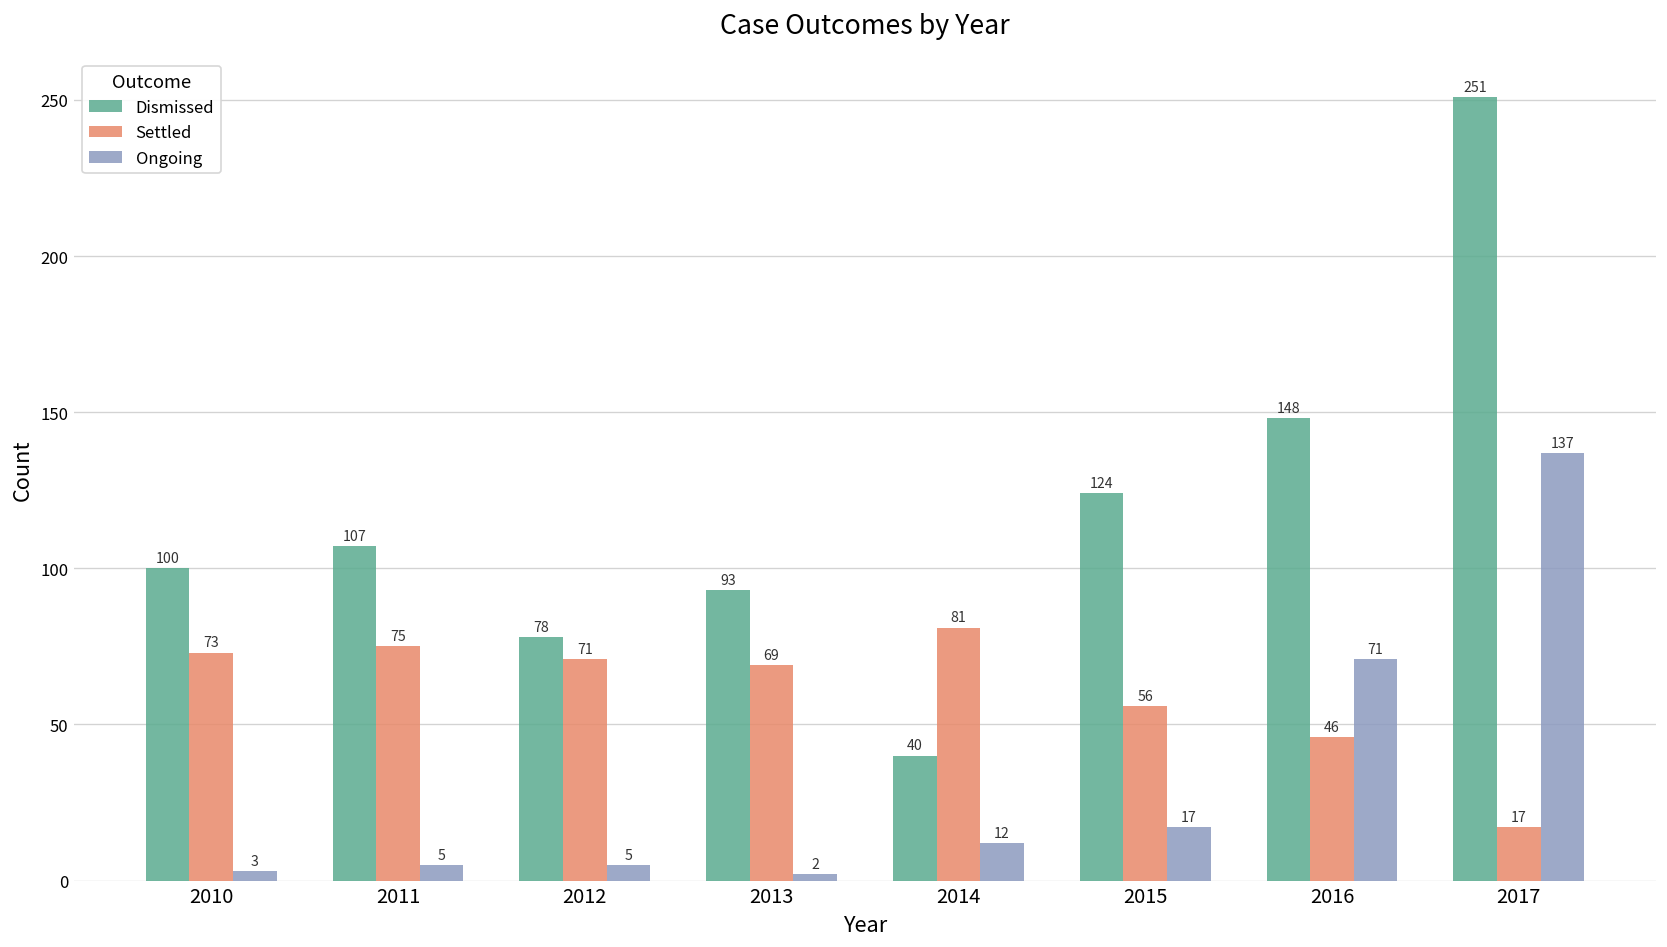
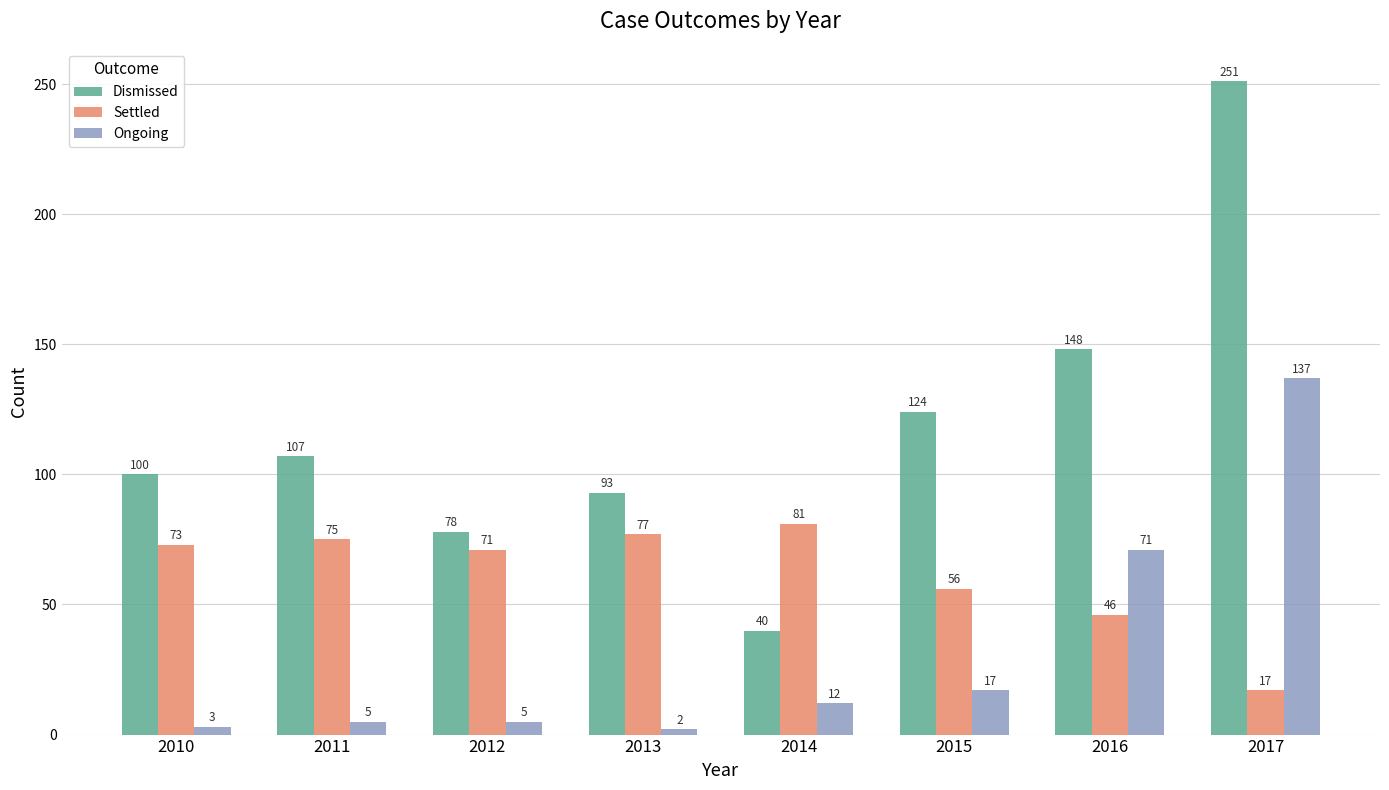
  {
    "Dismissed": {
      "2010": 100,
      "2011": 107,
      "2012": 78,
      "2013": 93,
      "2014": 40,
      "2015": 124,
      "2016": 148,
      "2017": 251
    },
    "Settled": {
      "2010": 73,
      "2011": 75,
      "2012": 71,
-     "2013": 69,
+     "2013": 77,
      "2014": 81,
      "2015": 56,
      "2016": 46,
      "2017": 17
    },
    "Ongoing": {
      "2010": 3,
      "2011": 5,
      "2012": 5,
      "2013": 2,
      "2014": 12,
      "2015": 17,
      "2016": 71,
      "2017": 137
    }
  }
